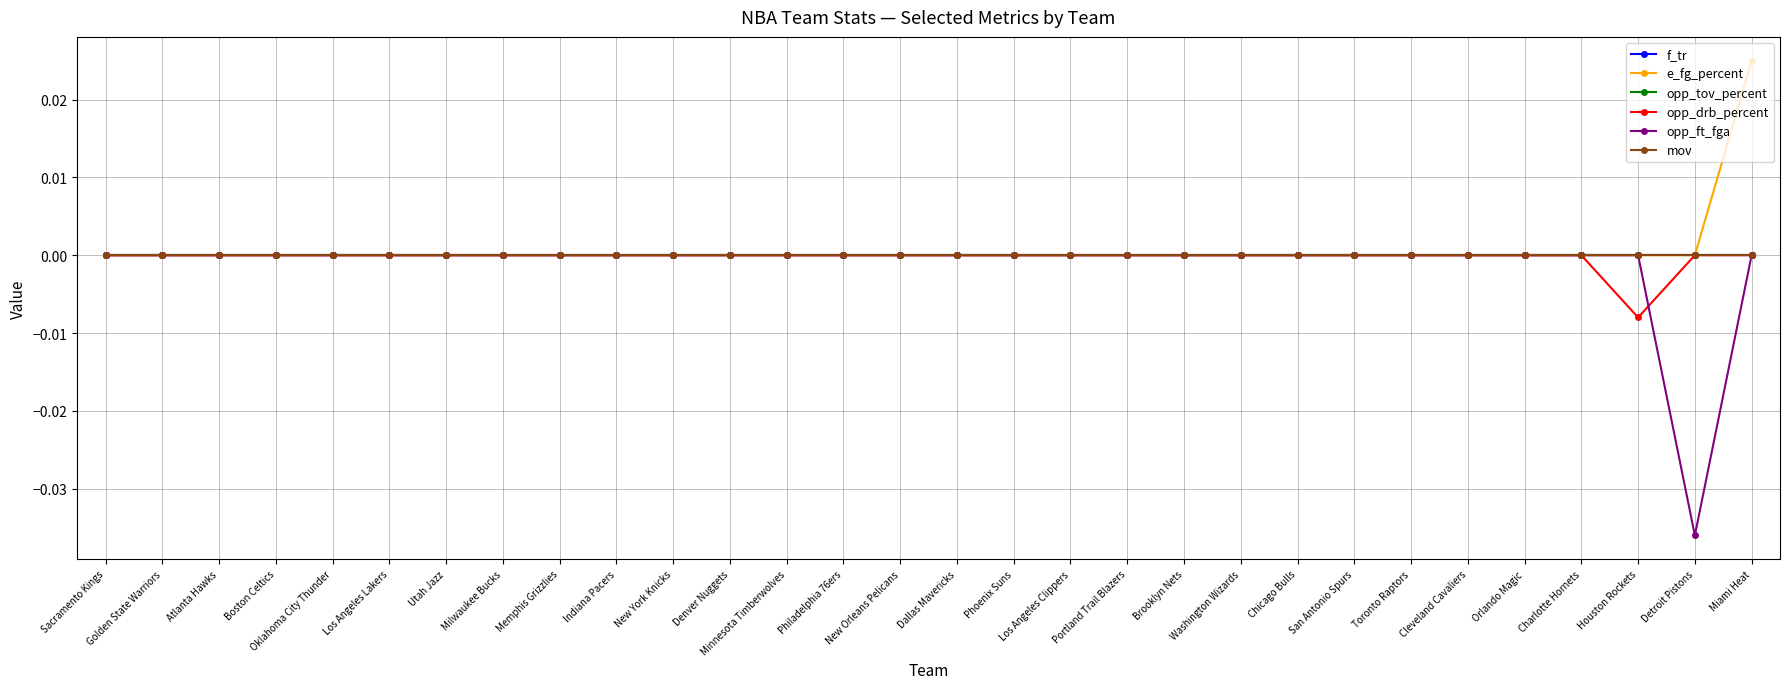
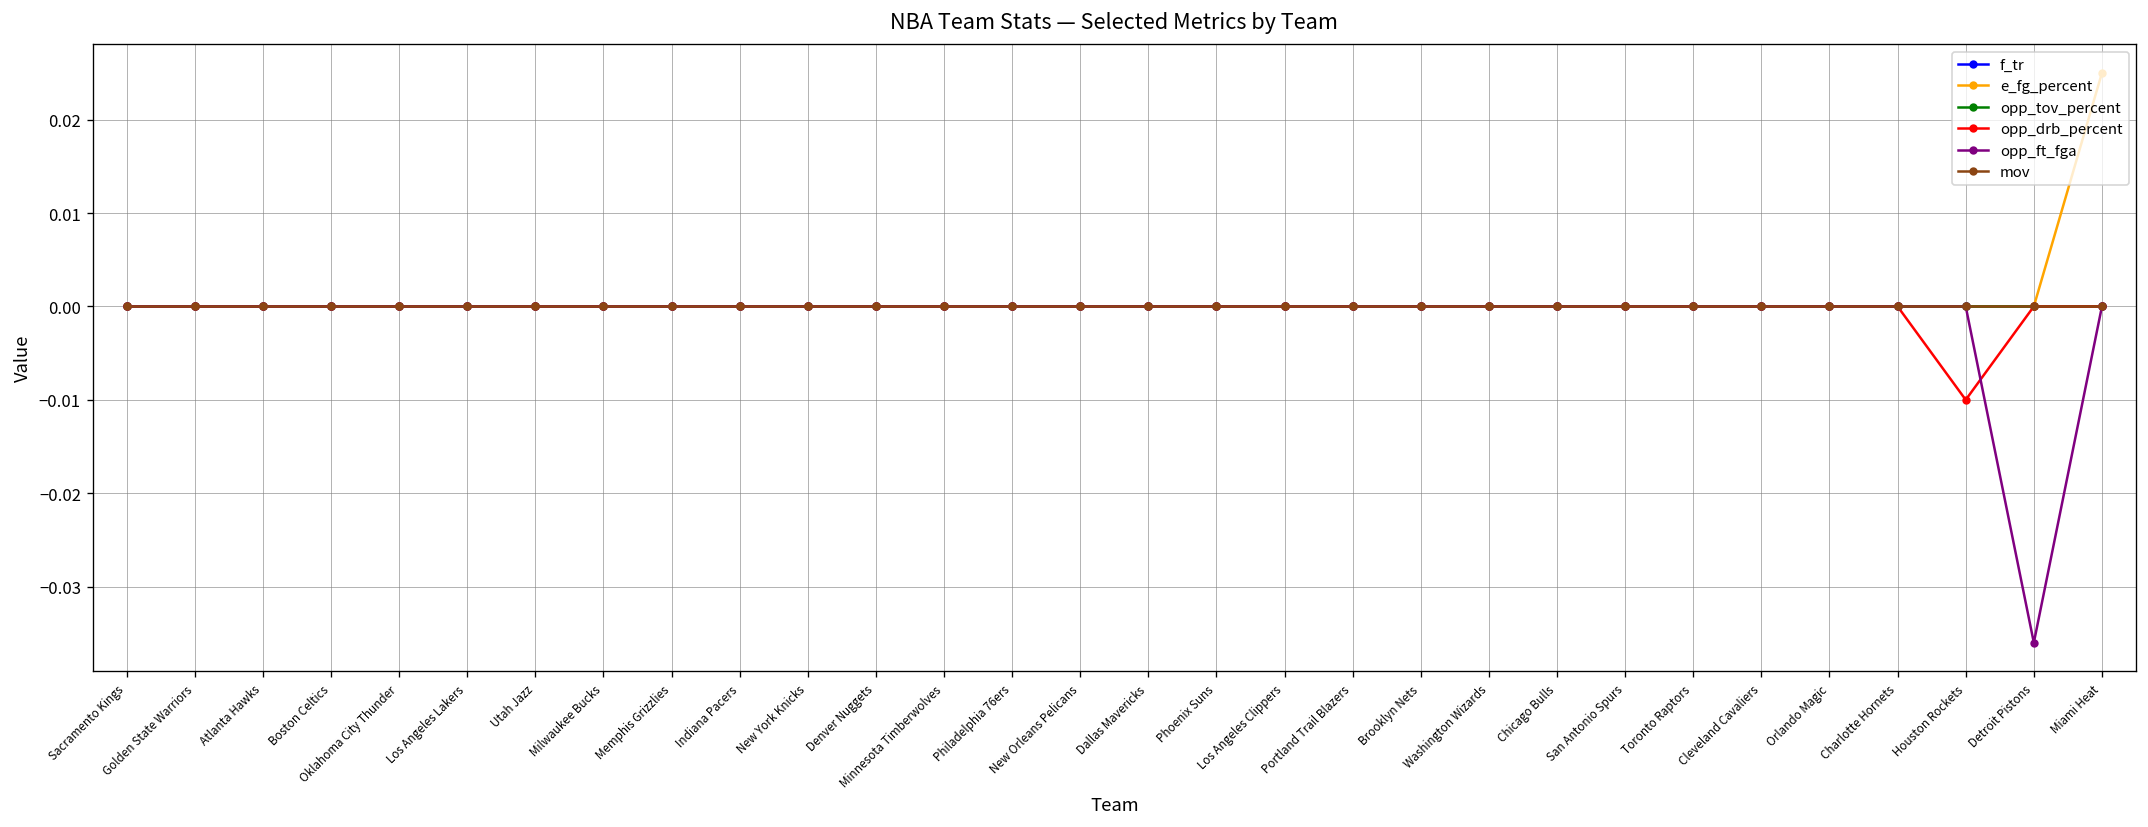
  {
    "opp_drb_percent": {
-     "Houston Rockets": -0.008
+     "Houston Rockets": -0.010
    },
    "opp_ft_fga": {
      "Detroit Pistons": -0.036
    }
  }
